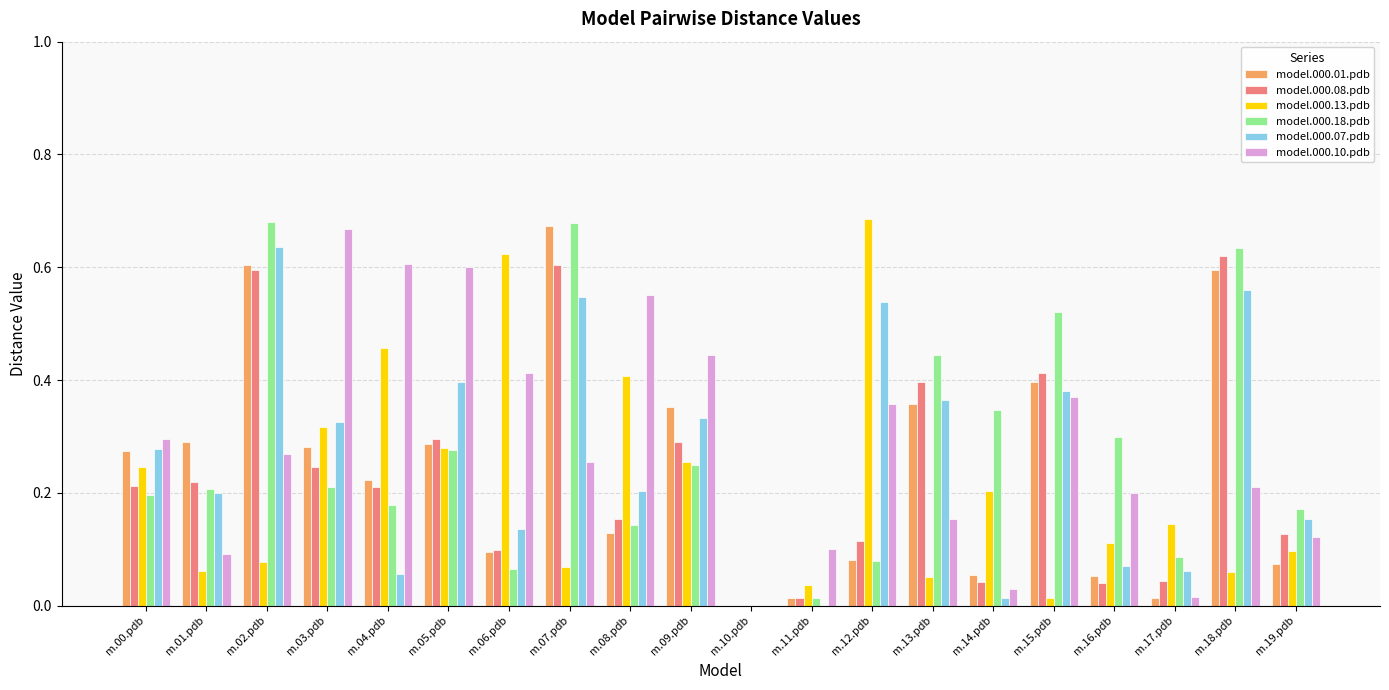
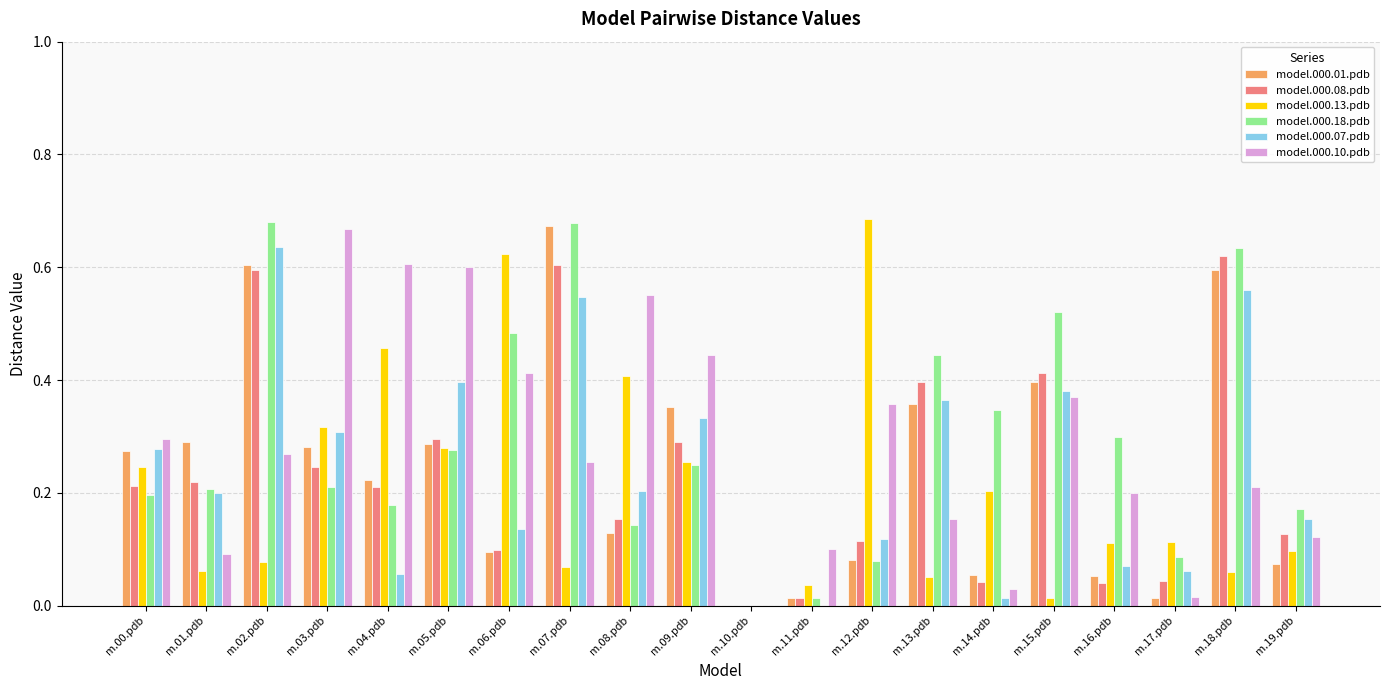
  {
    "model.000.13.pdb": {
      "m.00.pdb": 0.25,
      "m.01.pdb": 0.06,
      "m.02.pdb": 0.08,
      "m.03.pdb": 0.32,
      "m.04.pdb": 0.46,
      "m.05.pdb": 0.28,
      "m.06.pdb": 0.62,
      "m.07.pdb": 0.07,
      "m.08.pdb": 0.41,
      "m.09.pdb": 0.25,
      "m.10.pdb": 0.00,
      "m.11.pdb": 0.04,
      "m.12.pdb": 0.69,
      "m.13.pdb": 0.05,
      "m.14.pdb": 0.20,
      "m.15.pdb": 0.01,
      "m.16.pdb": 0.11,
-     "m.17.pdb": 0.15,
+     "m.17.pdb": 0.11,
      "m.18.pdb": 0.06,
      "m.19.pdb": 0.10
    },
    "model.000.18.pdb": {
      "m.00.pdb": 0.20,
      "m.01.pdb": 0.21,
      "m.02.pdb": 0.68,
      "m.03.pdb": 0.21,
      "m.04.pdb": 0.18,
      "m.05.pdb": 0.28,
-     "m.06.pdb": 0.07,
+     "m.06.pdb": 0.48,
      "m.07.pdb": 0.68,
      "m.08.pdb": 0.14,
      "m.09.pdb": 0.25,
      "m.10.pdb": 0.00,
      "m.11.pdb": 0.01,
      "m.12.pdb": 0.08,
      "m.13.pdb": 0.44,
      "m.14.pdb": 0.35,
      "m.15.pdb": 0.52,
      "m.16.pdb": 0.30,
      "m.17.pdb": 0.09,
      "m.18.pdb": 0.64,
      "m.19.pdb": 0.17
    },
    "model.000.07.pdb": {
      "m.00.pdb": 0.28,
      "m.01.pdb": 0.20,
      "m.02.pdb": 0.64,
-     "m.03.pdb": 0.33,
+     "m.03.pdb": 0.31,
      "m.04.pdb": 0.06,
      "m.05.pdb": 0.40,
      "m.06.pdb": 0.14,
      "m.07.pdb": 0.55,
      "m.08.pdb": 0.20,
      "m.09.pdb": 0.33,
      "m.10.pdb": 0.00,
      "m.11.pdb": 0.00,
-     "m.12.pdb": 0.54,
+     "m.12.pdb": 0.12,
      "m.13.pdb": 0.37,
      "m.14.pdb": 0.01,
      "m.15.pdb": 0.38,
      "m.16.pdb": 0.07,
      "m.17.pdb": 0.06,
      "m.18.pdb": 0.56,
      "m.19.pdb": 0.15
    },
    "model.000.10.pdb": {
      "m.00.pdb": 0.30,
      "m.01.pdb": 0.09,
      "m.02.pdb": 0.27,
      "m.03.pdb": 0.67,
      "m.04.pdb": 0.61,
      "m.05.pdb": 0.60,
      "m.06.pdb": 0.41,
      "m.07.pdb": 0.25,
      "m.08.pdb": 0.55,
      "m.09.pdb": 0.44,
      "m.10.pdb": 0.00,
      "m.11.pdb": 0.10,
      "m.12.pdb": 0.36,
      "m.13.pdb": 0.15,
      "m.14.pdb": 0.03,
      "m.15.pdb": 0.37,
      "m.16.pdb": 0.20,
      "m.17.pdb": 0.02,
      "m.18.pdb": 0.21,
      "m.19.pdb": 0.12
    }
  }
